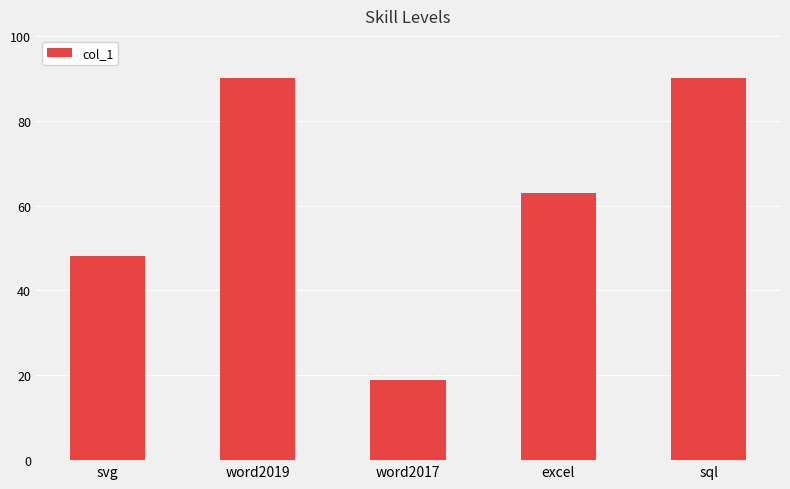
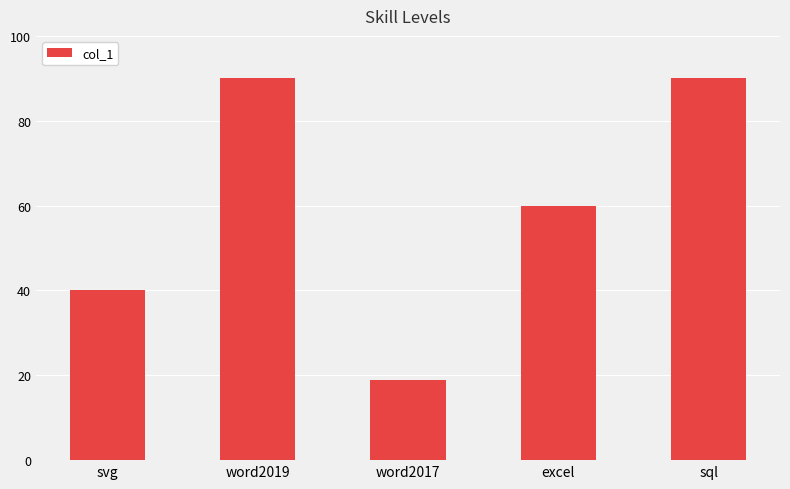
  {
-   "svg": 48,
+   "svg": 40,
    "word2019": 90,
    "word2017": 19,
-   "excel": 63,
+   "excel": 60,
    "sql": 90
  }
